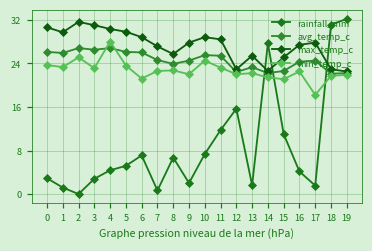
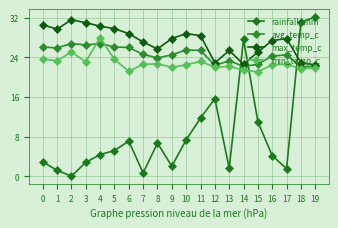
  {
    "min_temp_c": {
      "0": 24,
      "1": 23,
      "2": 25,
      "3": 23,
      "4": 28,
      "5": 24,
      "6": 21,
      "7": 23,
      "8": 23,
      "9": 22,
-     "10": 25,
+     "10": 23,
      "11": 23,
      "13": 22,
      "14": 21,
      "15": 21,
      "16": 23,
-     "17": 18
+     "17": 23
    }
  }
